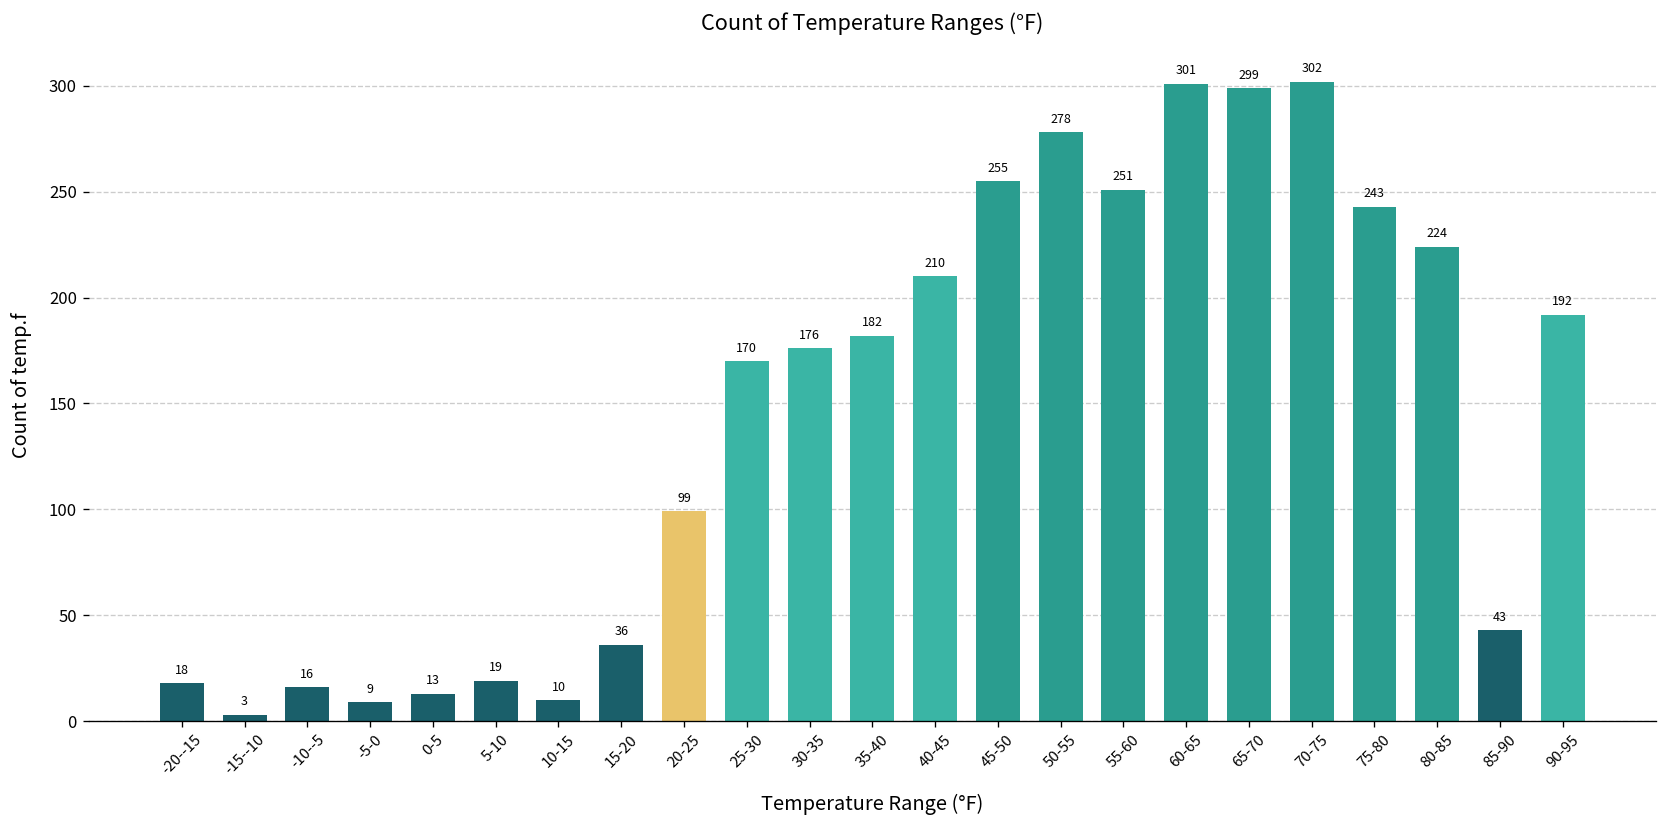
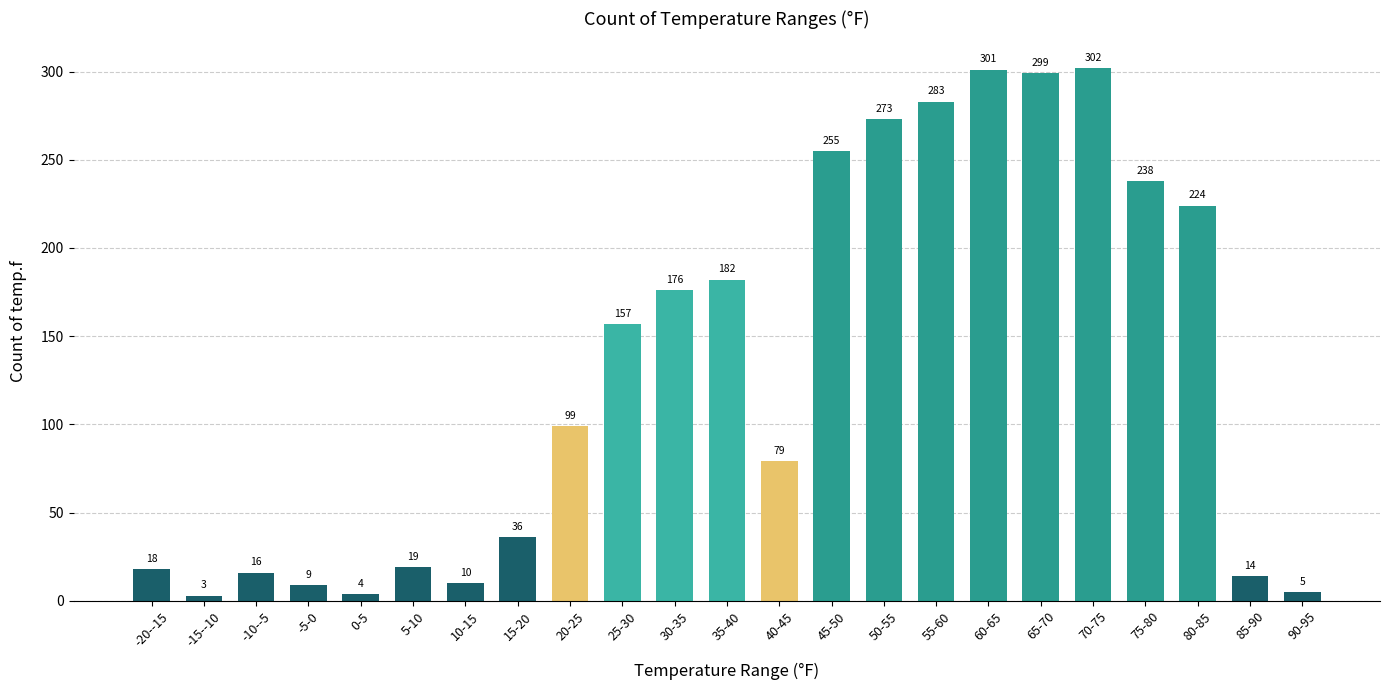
  {
    "-20--15": 18,
    "-15--10": 3,
    "-10--5": 16,
    "-5-0": 9,
-   "0-5": 13,
+   "0-5": 4,
    "5-10": 19,
    "10-15": 10,
    "15-20": 36,
    "20-25": 99,
-   "25-30": 170,
+   "25-30": 157,
    "30-35": 176,
    "35-40": 182,
-   "40-45": 210,
+   "40-45": 79,
    "45-50": 255,
-   "50-55": 278,
-   "55-60": 251,
+   "50-55": 273,
+   "55-60": 283,
    "60-65": 301,
    "65-70": 299,
    "70-75": 302,
-   "75-80": 243,
+   "75-80": 238,
    "80-85": 224,
-   "85-90": 43,
-   "90-95": 192
+   "85-90": 14,
+   "90-95": 5
  }
